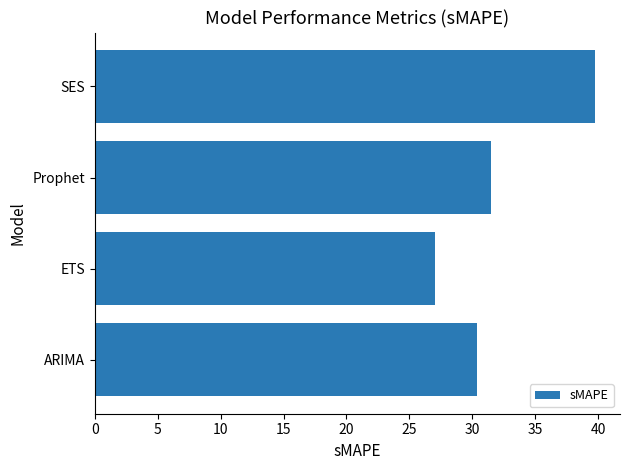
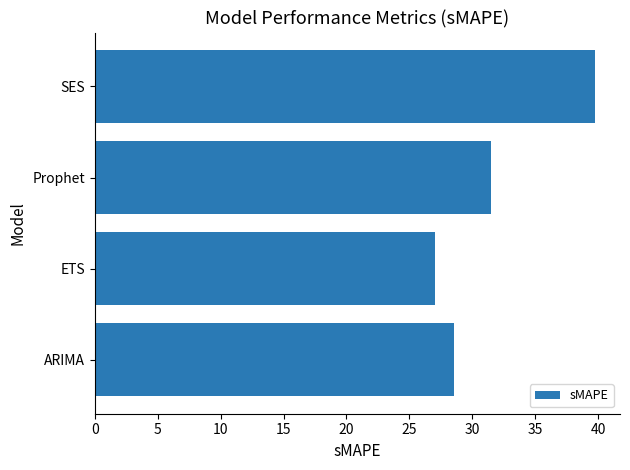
  {
    "SES": 39.8,
    "Prophet": 31.5,
    "ETS": 27.1,
-   "ARIMA": 30.4
+   "ARIMA": 28.5
  }
